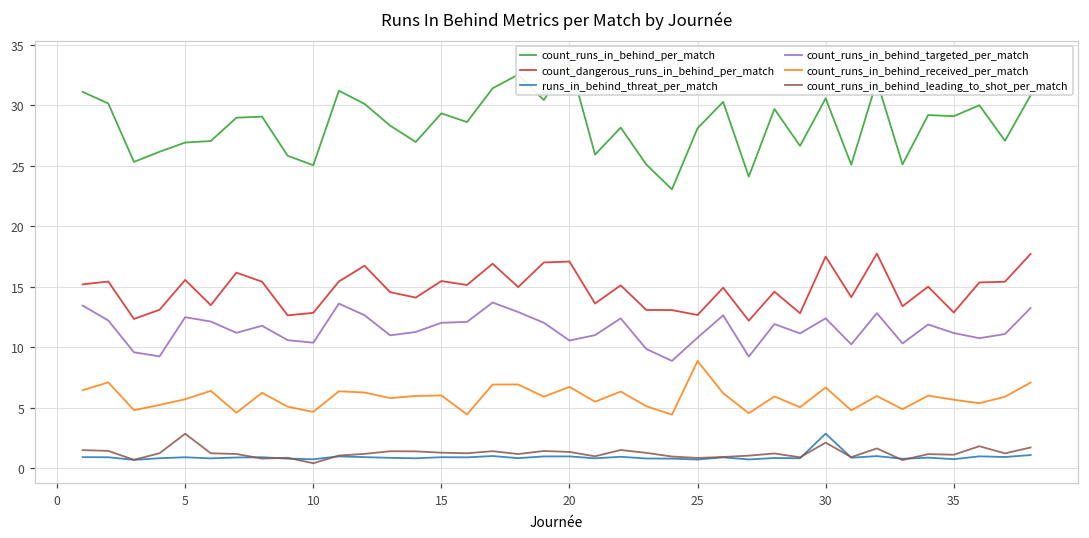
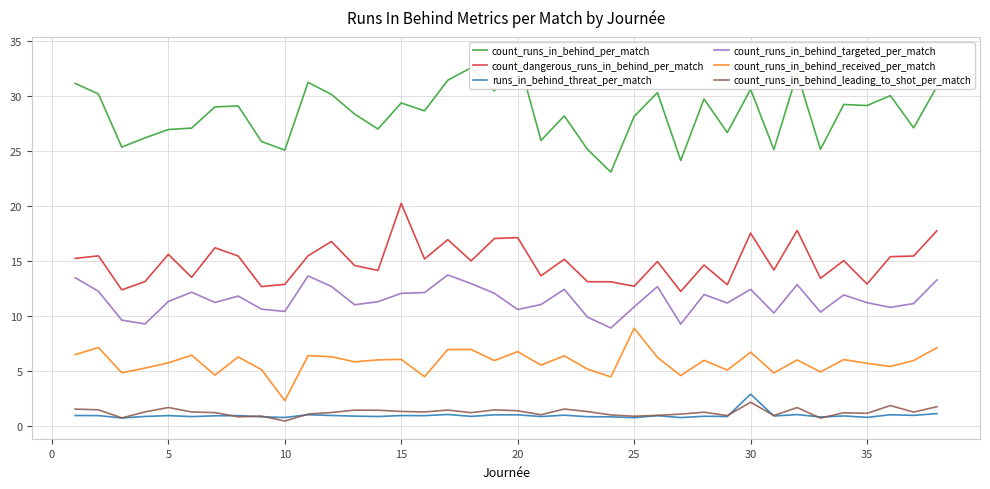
  {
    "count_runs_in_behind_per_match": {
      "5": 26.9,
      "10": 25.0,
      "15": 29.3,
      "25": 28.1,
      "35": 29.1
    },
    "count_dangerous_runs_in_behind_per_match": {
      "5": 15.6,
      "10": 12.8,
-     "15": 15.5,
+     "15": 20.2,
      "20": 17.1,
      "25": 12.7,
      "30": 17.5,
      "35": 12.9
    },
    "runs_in_behind_threat_per_match": {
      "5": 0.9,
      "10": 0.7,
      "15": 0.9,
      "20": 1.0,
      "30": 2.9,
      "35": 0.7
    },
    "count_runs_in_behind_targeted_per_match": {
-     "5": 12.5,
+     "5": 11.3,
      "10": 10.4,
      "15": 12.0,
      "20": 10.6,
      "25": 10.8,
      "30": 12.4,
      "35": 11.2
    },
    "count_runs_in_behind_received_per_match": {
      "5": 5.7,
-     "10": 4.7,
+     "10": 2.3,
      "15": 6.0,
      "20": 6.7,
      "25": 8.9,
      "30": 6.7,
      "35": 5.7
    },
    "count_runs_in_behind_leading_to_shot_per_match": {
-     "5": 2.9,
+     "5": 1.6,
      "10": 0.4,
      "15": 1.3,
      "20": 1.3,
      "30": 2.1,
      "35": 1.1
    }
  }
